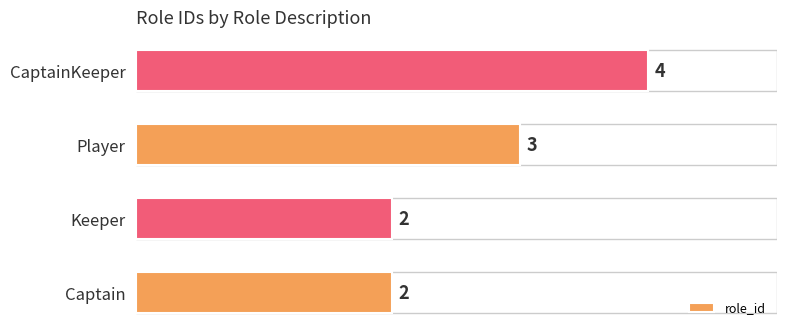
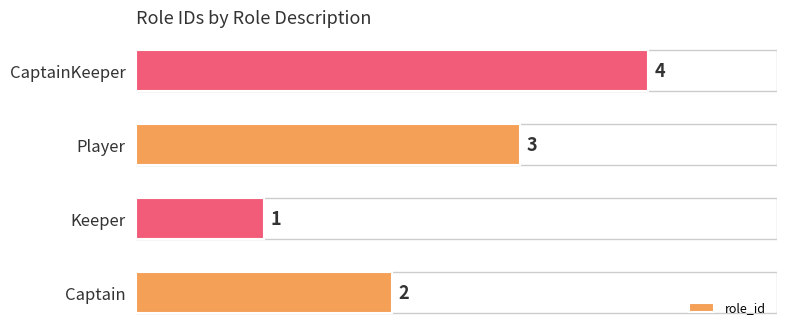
  {
    "CaptainKeeper": 4,
    "Player": 3,
-   "Keeper": 2,
+   "Keeper": 1,
    "Captain": 2
  }
